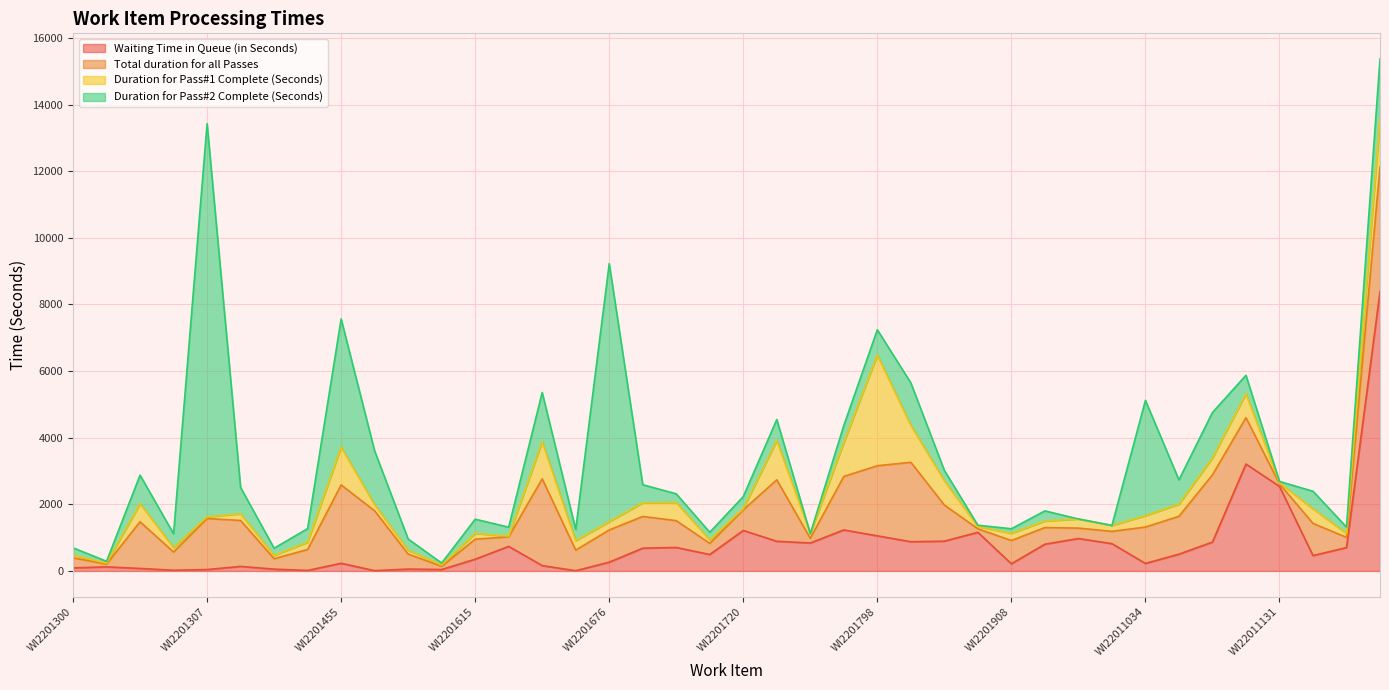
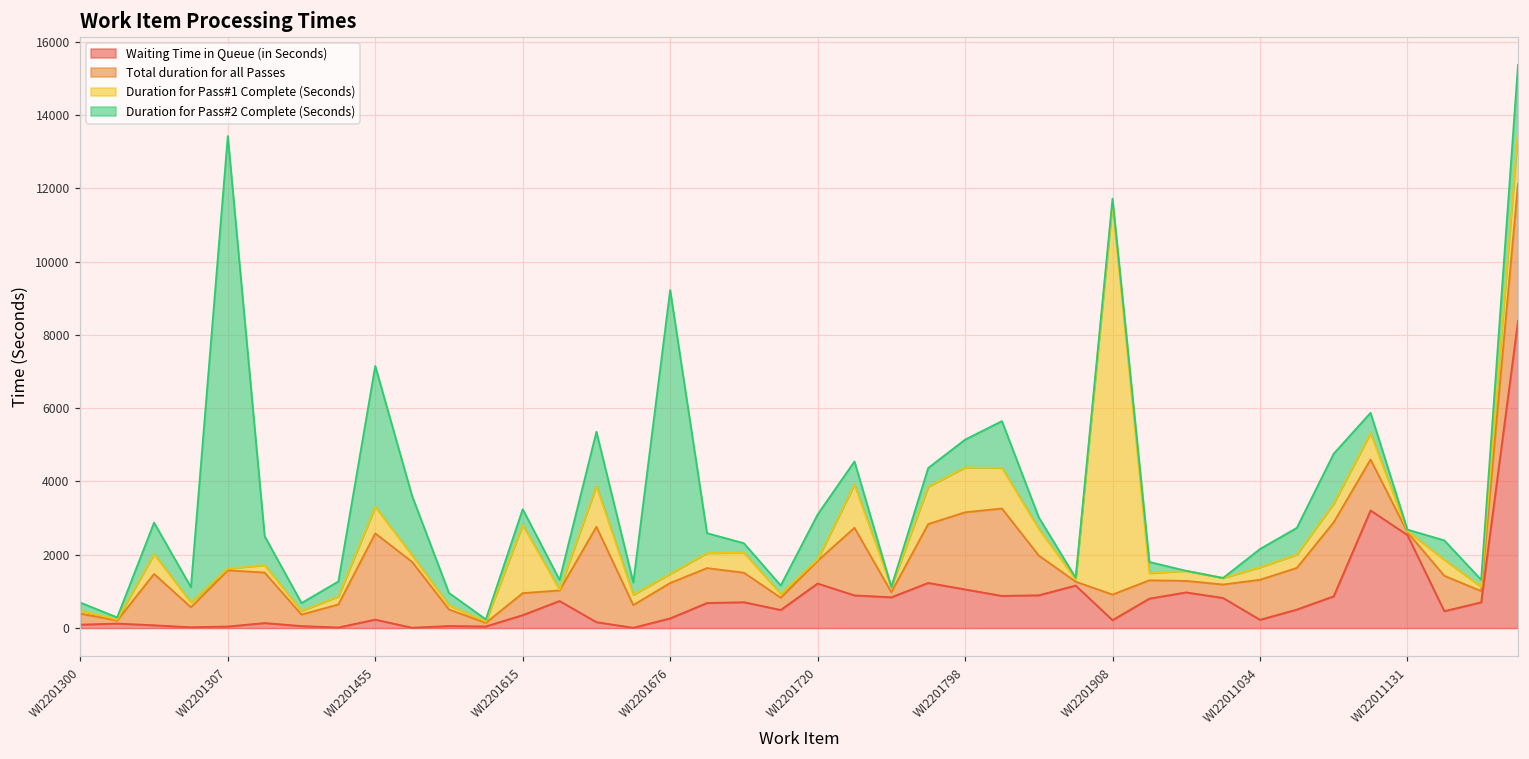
  {
    "Duration for Pass#1 Complete (Seconds)": {
      "WI2201300": 100,
-     "WI2201455": 1100,
-     "WI2201615": 200,
+     "WI2201455": 700,
+     "WI2201615": 1900,
      "WI2201676": 200,
-     "WI2201798": 3300,
-     "WI2201908": 200,
+     "WI2201798": 1200,
+     "WI2201908": 10700,
      "WI22011034": 300
    },
    "Duration for Pass#2 Complete (Seconds)": {
      "WI2201300": 200,
      "WI2201307": 11800,
      "WI2201455": 3800,
      "WI2201615": 400,
      "WI2201676": 7700,
-     "WI2201720": 400,
+     "WI2201720": 1200,
      "WI2201798": 800,
      "WI2201908": 100,
-     "WI22011034": 3500
+     "WI22011034": 500
    }
  }
